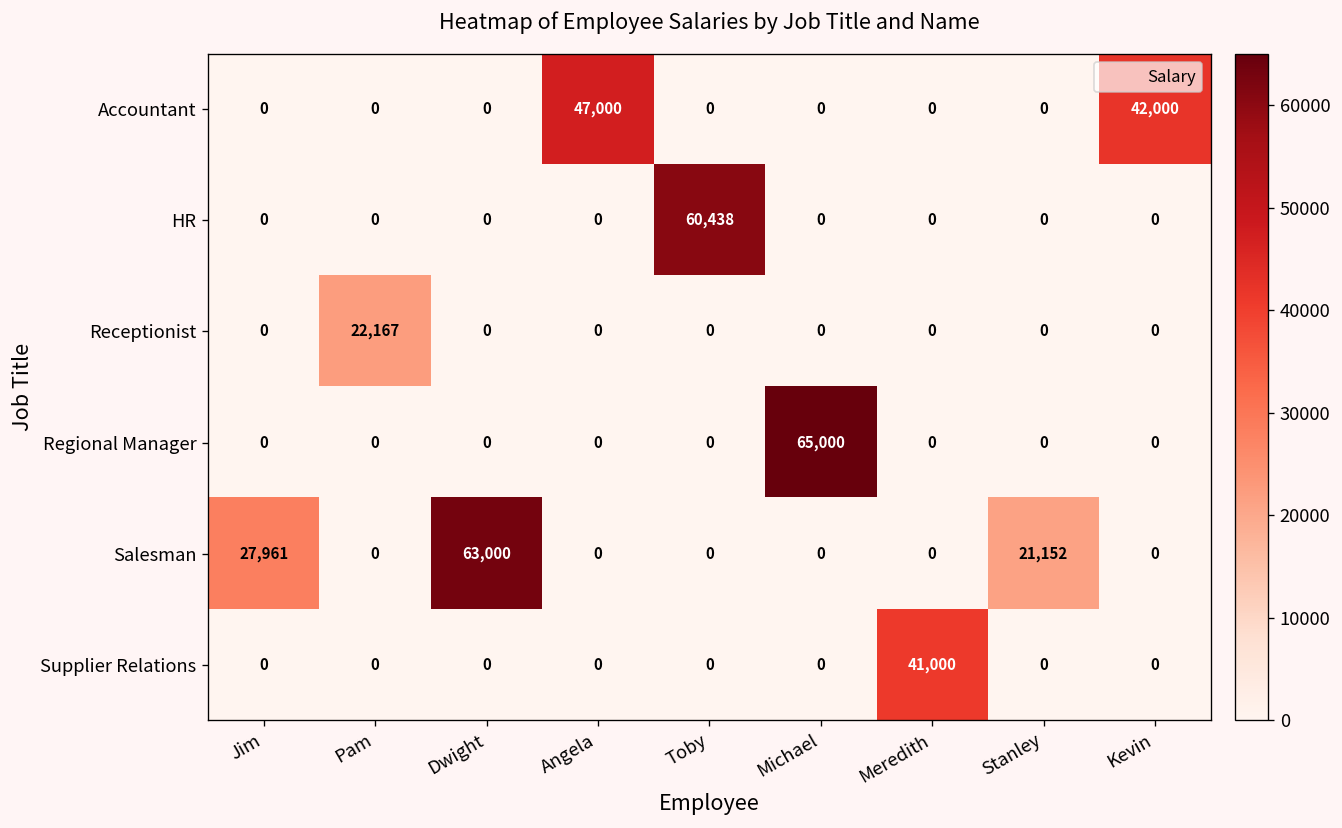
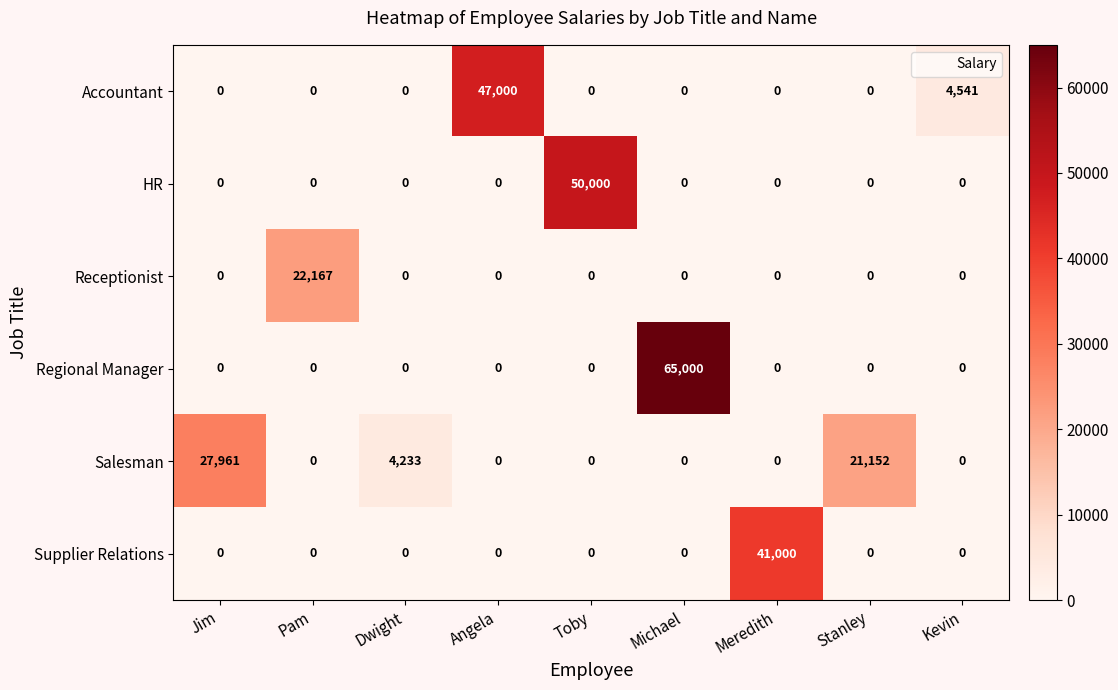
  {
    "Accountant": {
      "Jim": "0",
      "Pam": "0",
      "Dwight": "0",
      "Angela": "47,000",
      "Toby": "0",
      "Michael": "0",
      "Meredith": "0",
      "Stanley": "0",
-     "Kevin": "42,000"
+     "Kevin": "4,541"
    },
    "HR": {
      "Jim": "0",
      "Pam": "0",
      "Dwight": "0",
      "Angela": "0",
-     "Toby": "60,438",
+     "Toby": "50,000",
      "Michael": "0",
      "Meredith": "0",
      "Stanley": "0",
      "Kevin": "0"
    },
    "Receptionist": {
      "Jim": "0",
      "Pam": "22,167",
      "Dwight": "0",
      "Angela": "0",
      "Toby": "0",
      "Michael": "0",
      "Meredith": "0",
      "Stanley": "0",
      "Kevin": "0"
    },
    "Regional Manager": {
      "Jim": "0",
      "Pam": "0",
      "Dwight": "0",
      "Angela": "0",
      "Toby": "0",
      "Michael": "65,000",
      "Meredith": "0",
      "Stanley": "0",
      "Kevin": "0"
    },
    "Salesman": {
      "Jim": "27,961",
      "Pam": "0",
-     "Dwight": "63,000",
+     "Dwight": "4,233",
      "Angela": "0",
      "Toby": "0",
      "Michael": "0",
      "Meredith": "0",
      "Stanley": "21,152",
      "Kevin": "0"
    },
    "Supplier Relations": {
      "Jim": "0",
      "Pam": "0",
      "Dwight": "0",
      "Angela": "0",
      "Toby": "0",
      "Michael": "0",
      "Meredith": "41,000",
      "Stanley": "0",
      "Kevin": "0"
    }
  }
